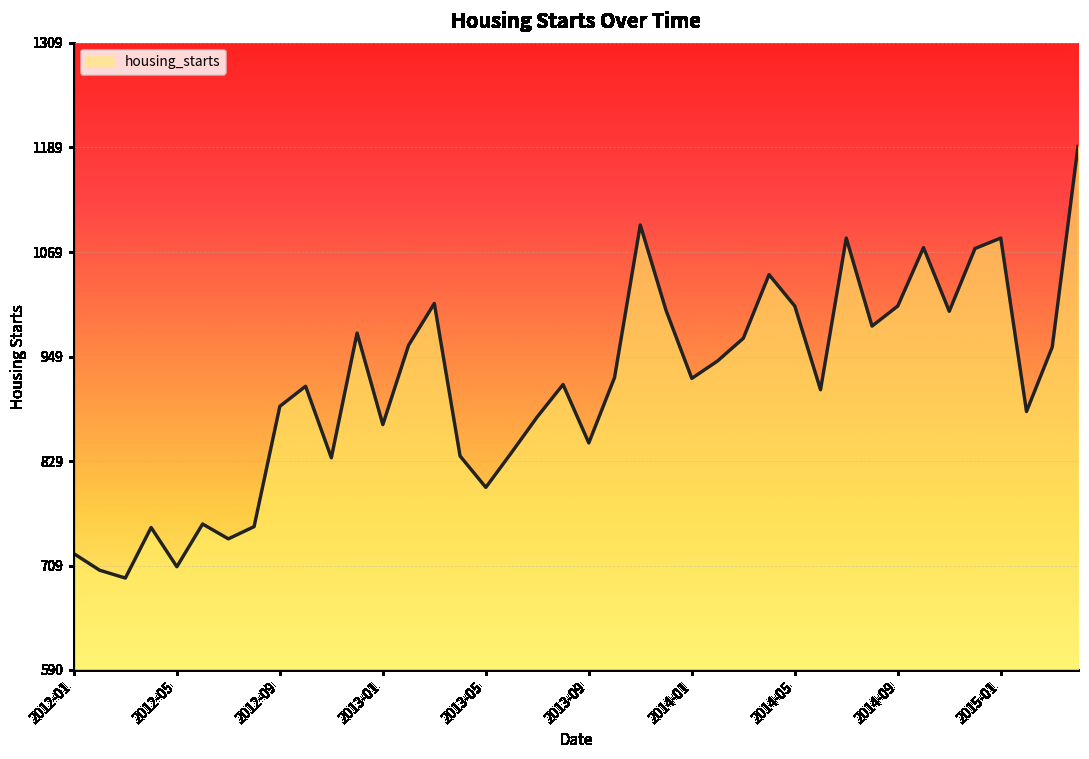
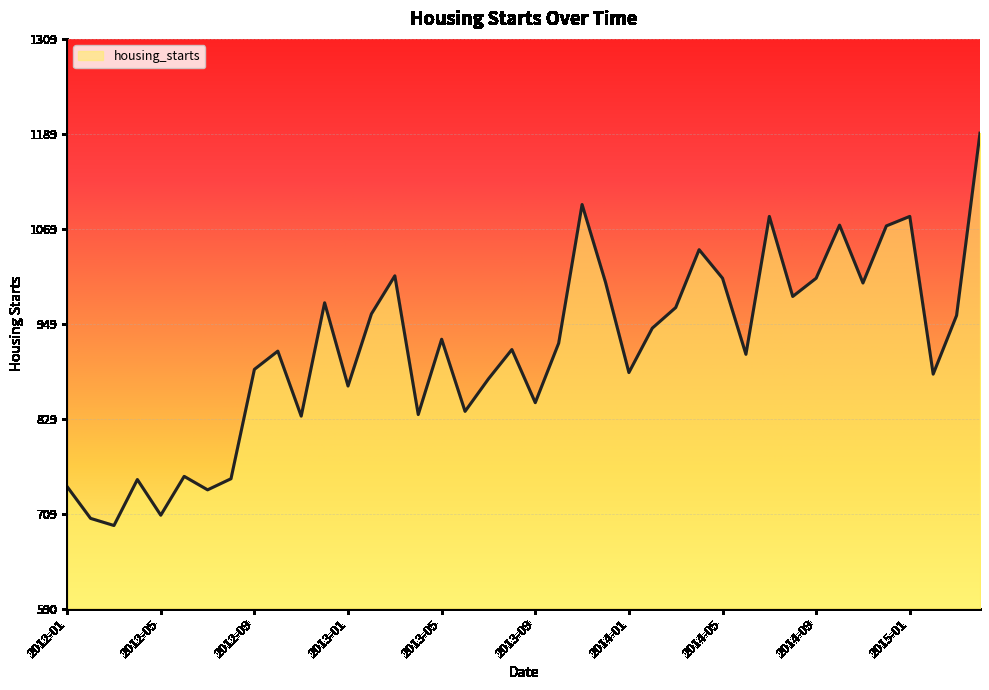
  {
-   "2012-01": 720,
+   "2012-01": 740,
    "2012-05": 710,
    "2012-09": 890,
    "2013-01": 870,
-   "2013-05": 800,
+   "2013-05": 930,
    "2013-09": 850,
-   "2014-01": 920,
+   "2014-01": 890,
    "2014-05": 1010,
    "2014-09": 1010,
    "2015-01": 1090
  }
